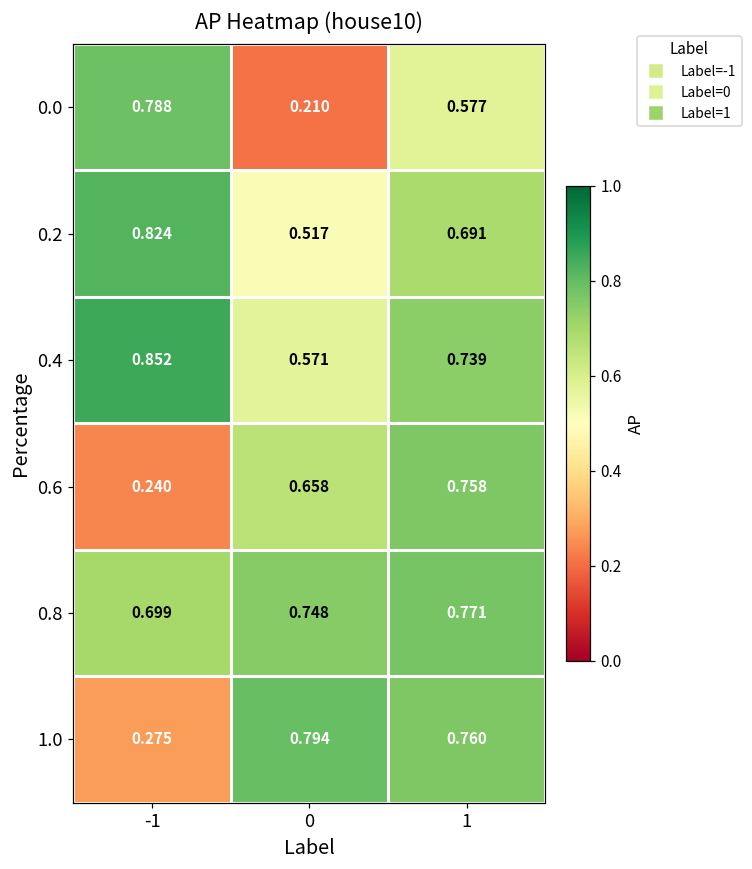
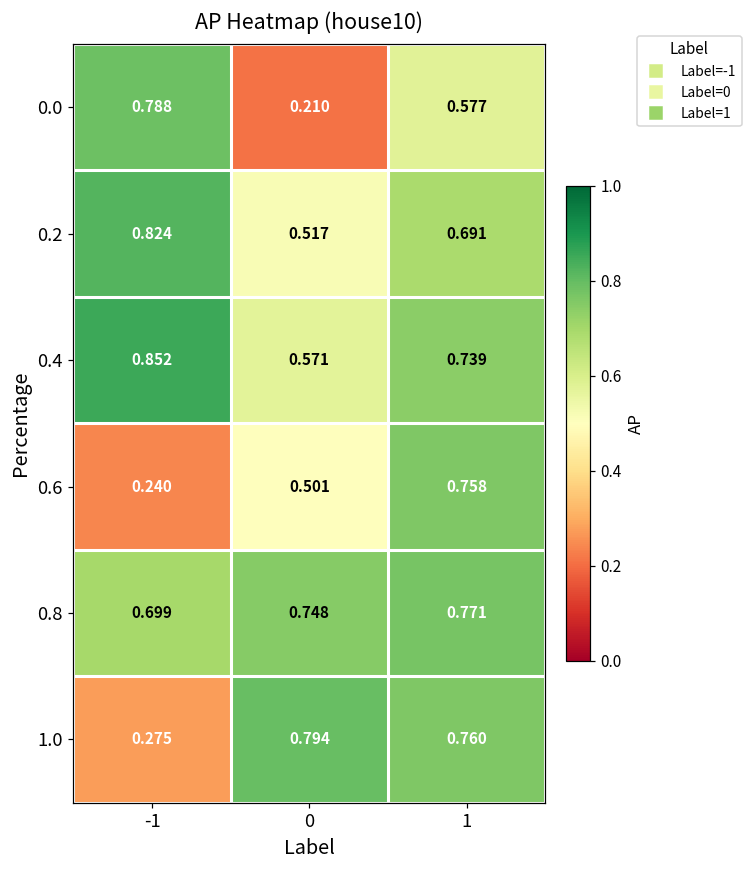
  {
    "0.0": {
      "-1": 0.788,
      "0": 0.210,
      "1": 0.577
    },
    "0.2": {
      "-1": 0.824,
      "0": 0.517,
      "1": 0.691
    },
    "0.4": {
      "-1": 0.852,
      "0": 0.571,
      "1": 0.739
    },
    "0.6": {
      "-1": 0.240,
-     "0": 0.658,
+     "0": 0.501,
      "1": 0.758
    },
    "0.8": {
      "-1": 0.699,
      "0": 0.748,
      "1": 0.771
    },
    "1.0": {
      "-1": 0.275,
      "0": 0.794,
      "1": 0.760
    }
  }
